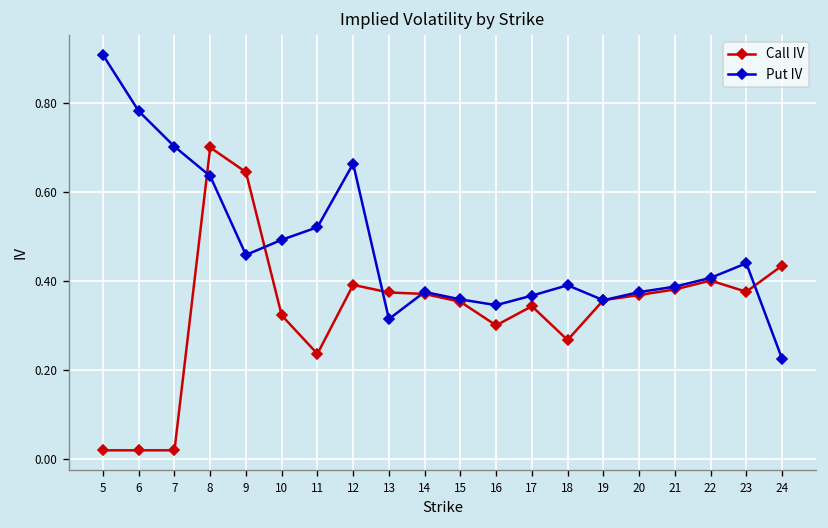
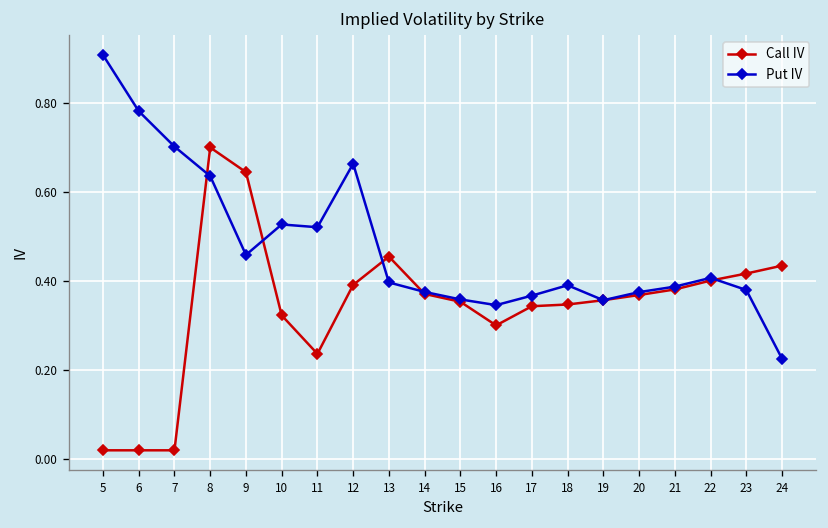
  {
    "Call IV": {
      "5": 0.02,
      "6": 0.02,
      "7": 0.02,
      "8": 0.70,
      "9": 0.64,
      "10": 0.32,
      "11": 0.24,
      "12": 0.39,
-     "13": 0.37,
+     "13": 0.46,
      "16": 0.30,
      "17": 0.34,
-     "18": 0.27,
-     "23": 0.38,
+     "18": 0.35,
+     "23": 0.42,
      "24": 0.43
    },
    "Put IV": {
      "5": 0.91,
      "6": 0.78,
      "7": 0.70,
      "8": 0.64,
      "9": 0.46,
-     "10": 0.49,
+     "10": 0.53,
      "11": 0.52,
      "12": 0.66,
-     "13": 0.31,
+     "13": 0.40,
      "16": 0.35,
      "17": 0.37,
      "18": 0.39,
-     "23": 0.44,
+     "23": 0.38,
      "24": 0.23
    }
  }
